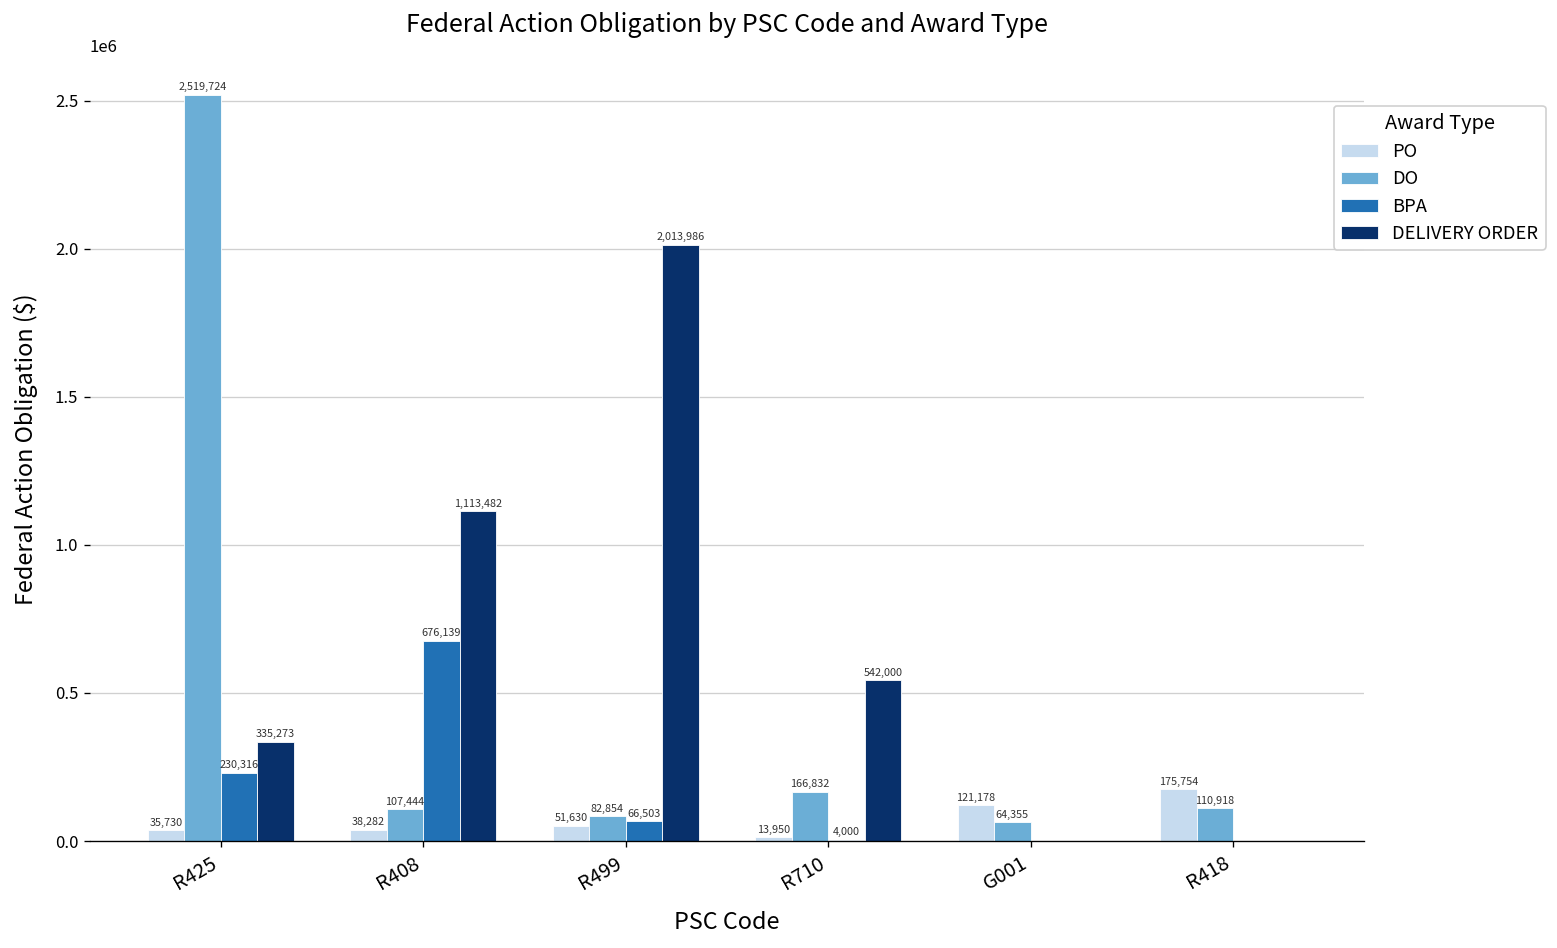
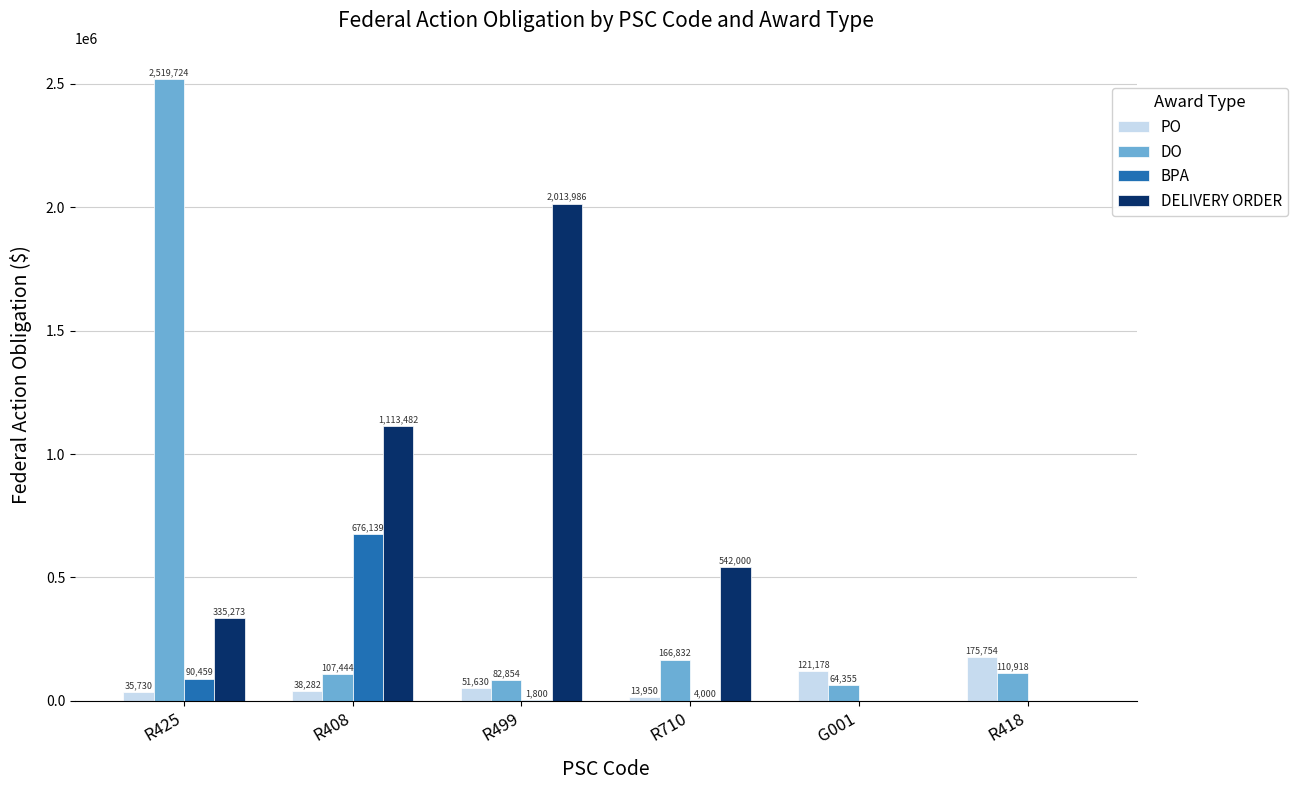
  {
    "PO": {
      "R408": "38,282",
      "R499": "51,630",
      "R710": "13,950",
      "G001": "121,178",
      "R418": "175,754"
    },
    "DO": {
      "R425": "2,519,724",
      "R408": "107,444",
      "R499": "82,854",
      "R710": "166,832",
      "G001": "64,355",
      "R418": "110,918"
    },
    "BPA": {
-     "R425": "230,316",
+     "R425": "90,459",
      "R408": "676,139",
-     "R499": "66,503",
+     "R499": "1,800",
      "R710": "4,000"
    },
    "DELIVERY ORDER": {
      "R425": "335,273",
      "R408": "1,113,482",
      "R710": "542,000"
    }
  }
